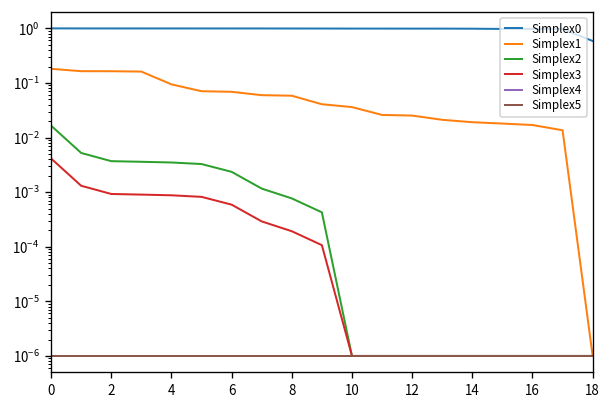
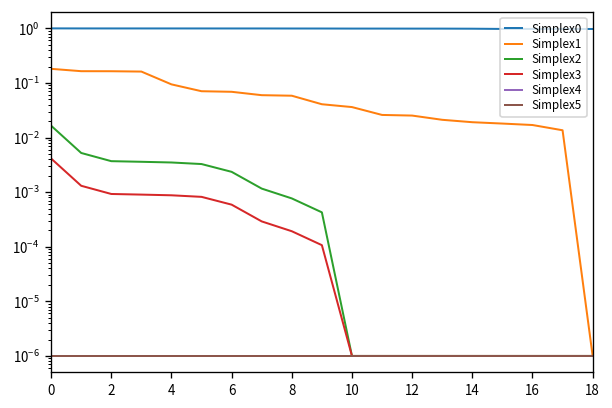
  {
    "Simplex0": {
      "0": 1.0,
      "2": 1.0,
      "4": 1.0,
      "6": 1.0,
      "8": 1.0,
      "10": 1.0,
      "12": 1.0,
      "14": 1.0,
-     "18": 0.6
+     "18": 1.0
    },
    "Simplex1": {
      "0": 0.2,
      "2": 0.16,
      "4": 0.1,
      "6": 0.07,
      "8": 0.06,
      "10": 0.04,
      "12": 0.03,
      "14": 0.019,
      "16": 0.017
    },
    "Simplex2": {
      "0": 0.017,
      "2": 0.004,
      "4": 0.003,
      "6": 0.002,
      "8": 0.0008
    },
    "Simplex3": {
      "0": 0.004,
      "2": 0.0009,
      "4": 0.0009,
      "6": 0.0006,
      "8": 0.00019
    },
    "Simplex5": {
      "0": 0.0000010,
      "2": 0.0000010,
      "4": 0.0000010,
      "6": 0.0000010,
      "8": 0.0000010
    }
  }
